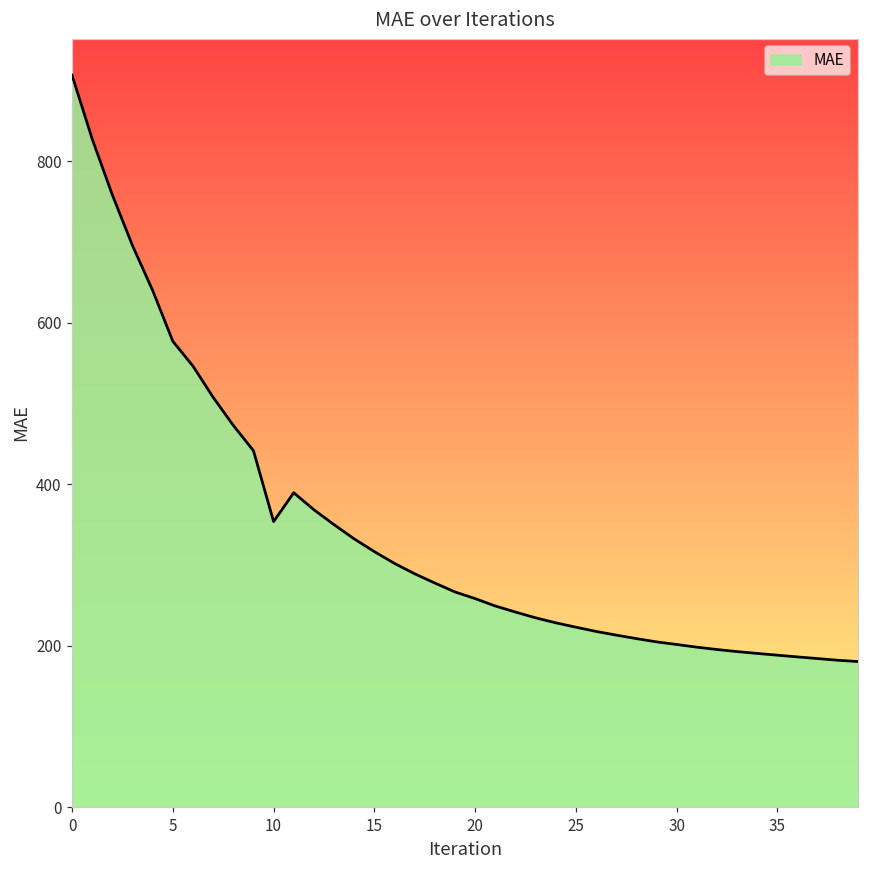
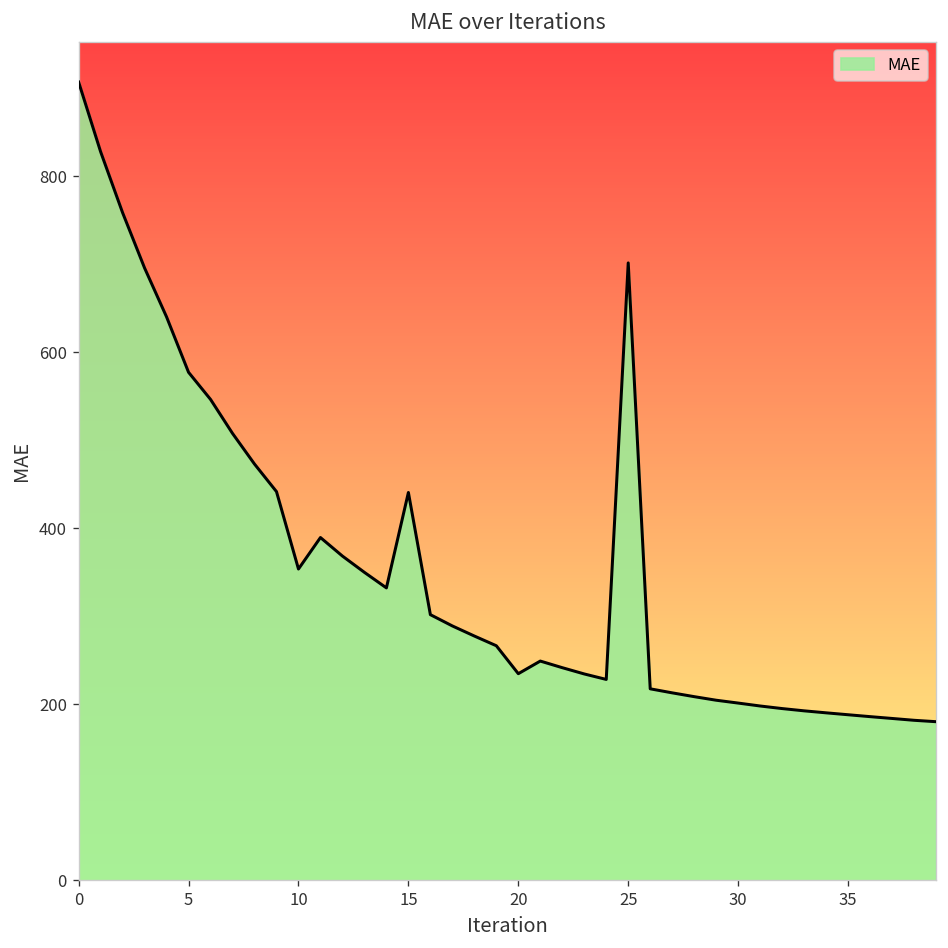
  {
    "0": 910,
    "5": 580,
    "10": 350,
-   "15": 320,
-   "20": 260,
-   "25": 220,
+   "15": 440,
+   "20": 230,
+   "25": 700,
    "30": 200,
    "35": 190
  }
